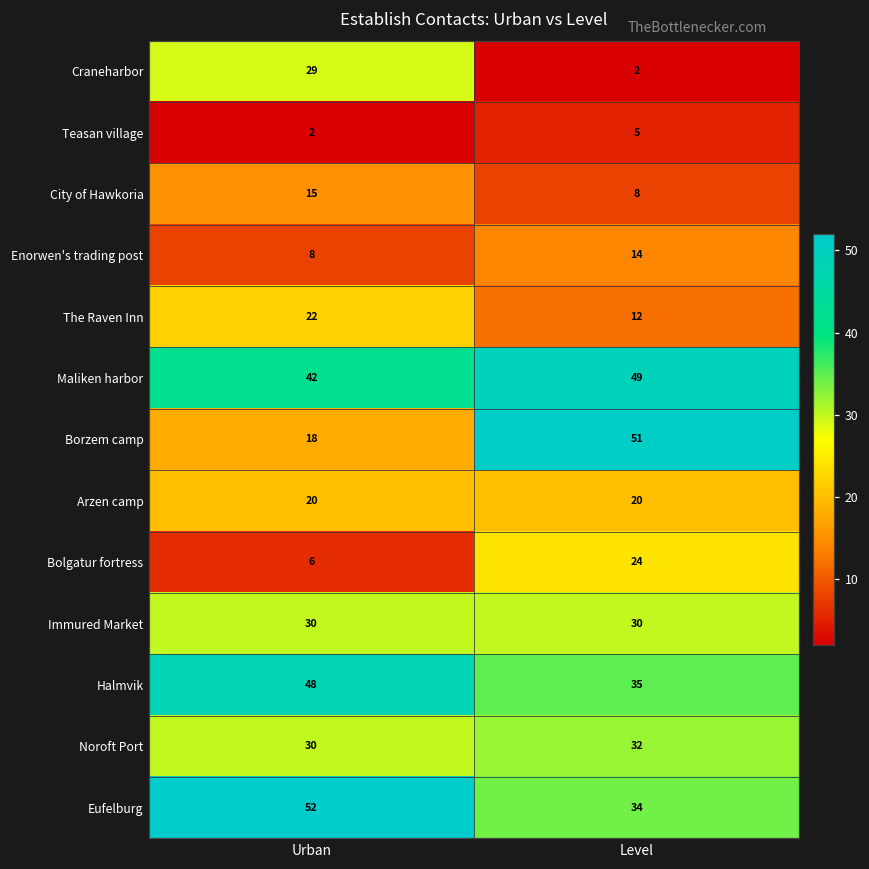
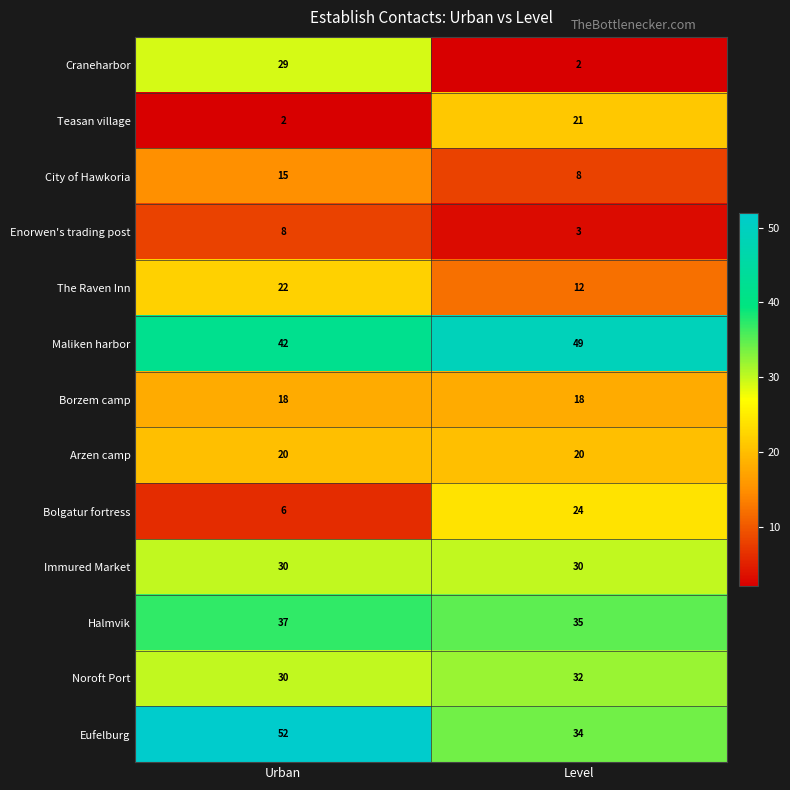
  {
    "Craneharbor": {
      "Urban": 29,
      "Level": 2
    },
    "Teasan village": {
      "Urban": 2,
-     "Level": 5
+     "Level": 21
    },
    "City of Hawkoria": {
      "Urban": 15,
      "Level": 8
    },
    "Enorwen's trading post": {
      "Urban": 8,
-     "Level": 14
+     "Level": 3
    },
    "The Raven Inn": {
      "Urban": 22,
      "Level": 12
    },
    "Maliken harbor": {
      "Urban": 42,
      "Level": 49
    },
    "Borzem camp": {
      "Urban": 18,
-     "Level": 51
+     "Level": 18
    },
    "Arzen camp": {
      "Urban": 20,
      "Level": 20
    },
    "Bolgatur fortress": {
      "Urban": 6,
      "Level": 24
    },
    "Immured Market": {
      "Urban": 30,
      "Level": 30
    },
    "Halmvik": {
-     "Urban": 48,
+     "Urban": 37,
      "Level": 35
    },
    "Noroft Port": {
      "Urban": 30,
      "Level": 32
    },
    "Eufelburg": {
      "Urban": 52,
      "Level": 34
    }
  }
